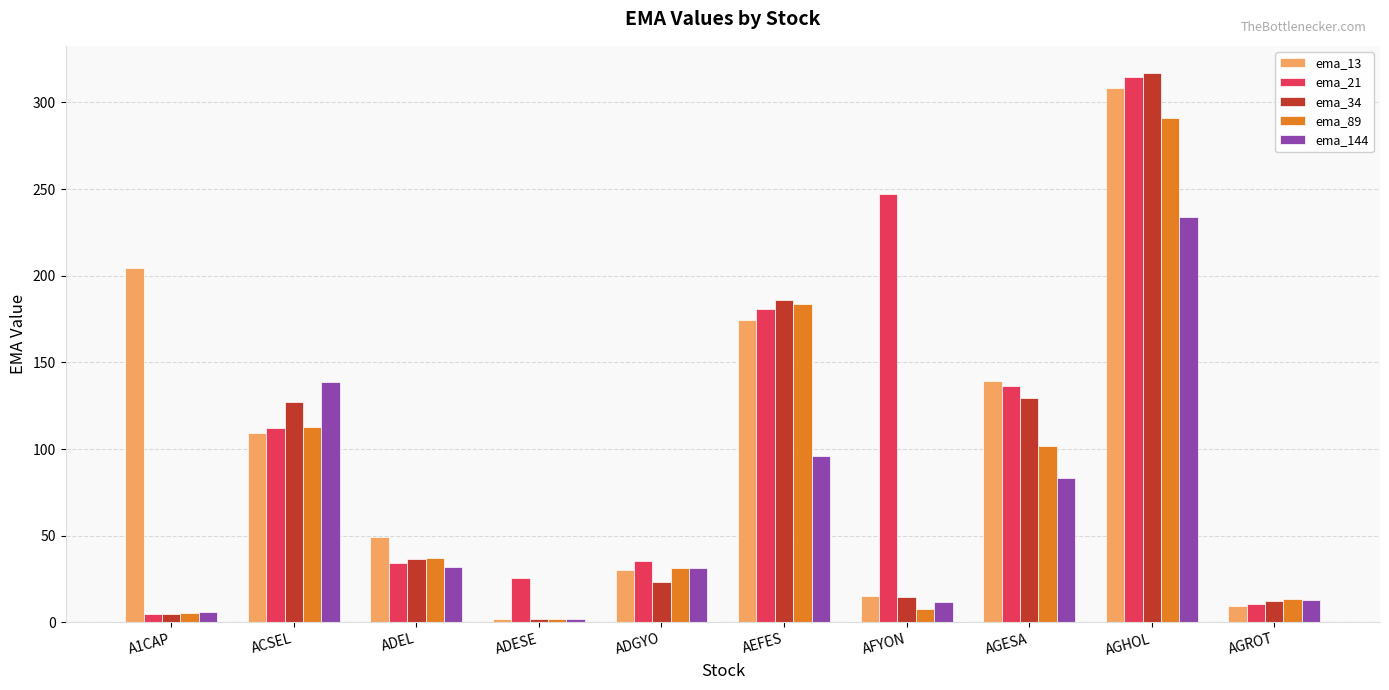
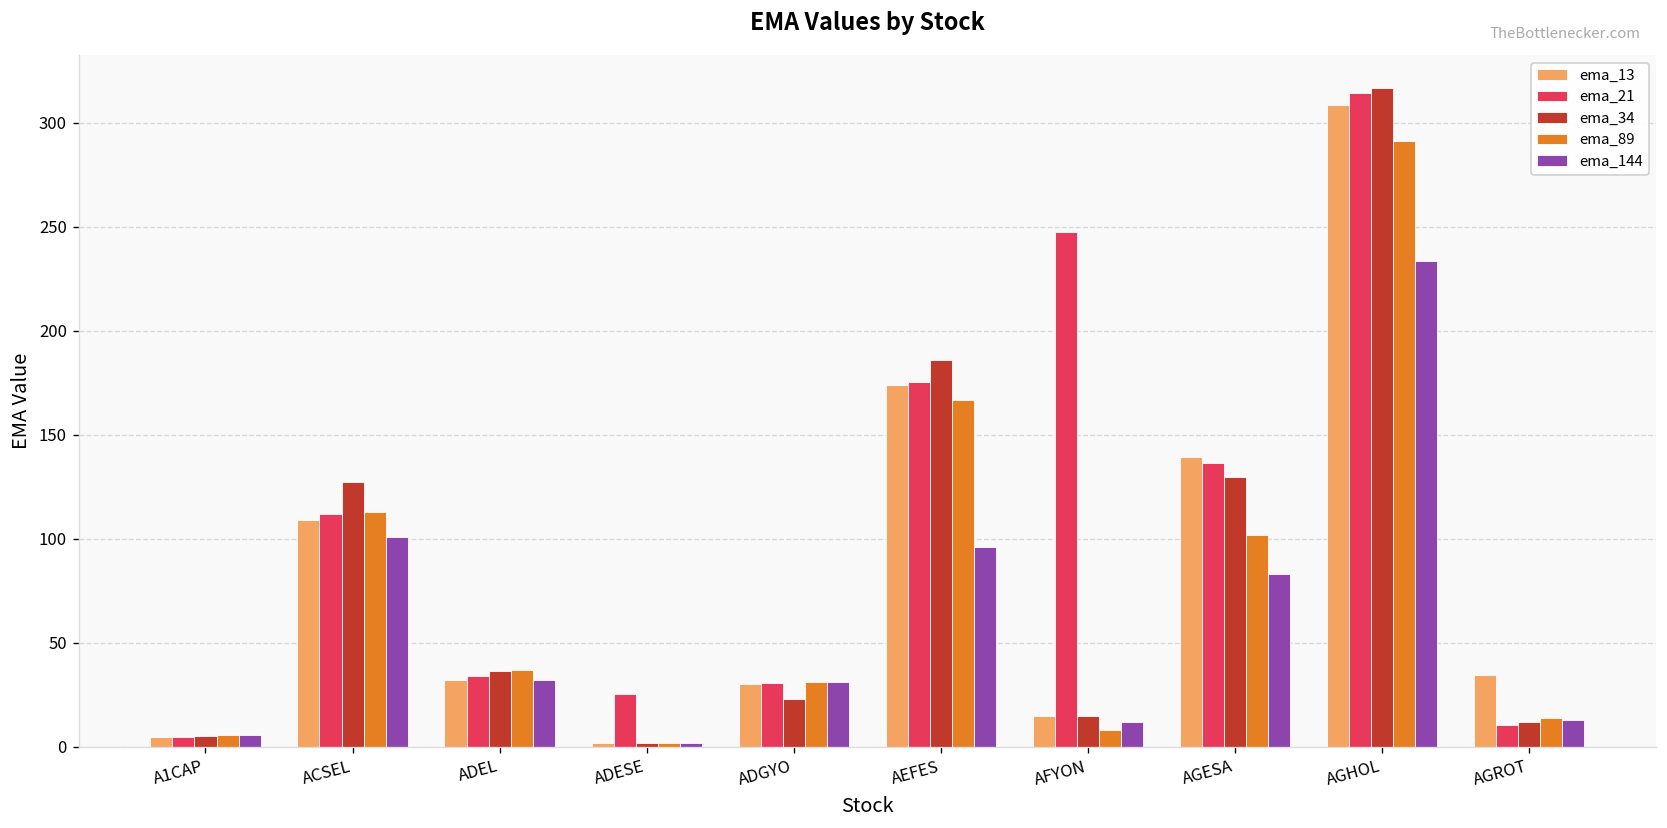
  {
    "ema_13": {
-     "A1CAP": 205,
+     "A1CAP": 5,
      "ACSEL": 109,
-     "ADEL": 49,
+     "ADEL": 32,
      "ADESE": 2,
      "ADGYO": 30,
      "AEFES": 174,
      "AFYON": 15,
      "AGESA": 139,
      "AGHOL": 309,
-     "AGROT": 10
+     "AGROT": 34
    },
    "ema_21": {
      "A1CAP": 5,
      "ACSEL": 112,
      "ADEL": 34,
      "ADESE": 25,
-     "ADGYO": 35,
-     "AEFES": 181,
+     "ADGYO": 31,
+     "AEFES": 175,
      "AFYON": 247,
      "AGESA": 137,
      "AGHOL": 314,
      "AGROT": 11
    },
    "ema_34": {
      "A1CAP": 5,
      "ACSEL": 127,
      "ADEL": 37,
      "ADESE": 2,
      "ADGYO": 23,
      "AEFES": 186,
      "AFYON": 15,
      "AGESA": 130,
      "AGHOL": 317,
      "AGROT": 12
    },
    "ema_89": {
      "A1CAP": 6,
      "ACSEL": 113,
      "ADEL": 37,
      "ADESE": 2,
      "ADGYO": 31,
-     "AEFES": 184,
+     "AEFES": 167,
      "AFYON": 8,
      "AGESA": 102,
      "AGHOL": 291,
      "AGROT": 14
    },
    "ema_144": {
      "A1CAP": 6,
-     "ACSEL": 139,
+     "ACSEL": 101,
      "ADEL": 32,
      "ADESE": 2,
      "ADGYO": 31,
      "AEFES": 96,
      "AFYON": 12,
      "AGESA": 83,
      "AGHOL": 234,
      "AGROT": 13
    }
  }
